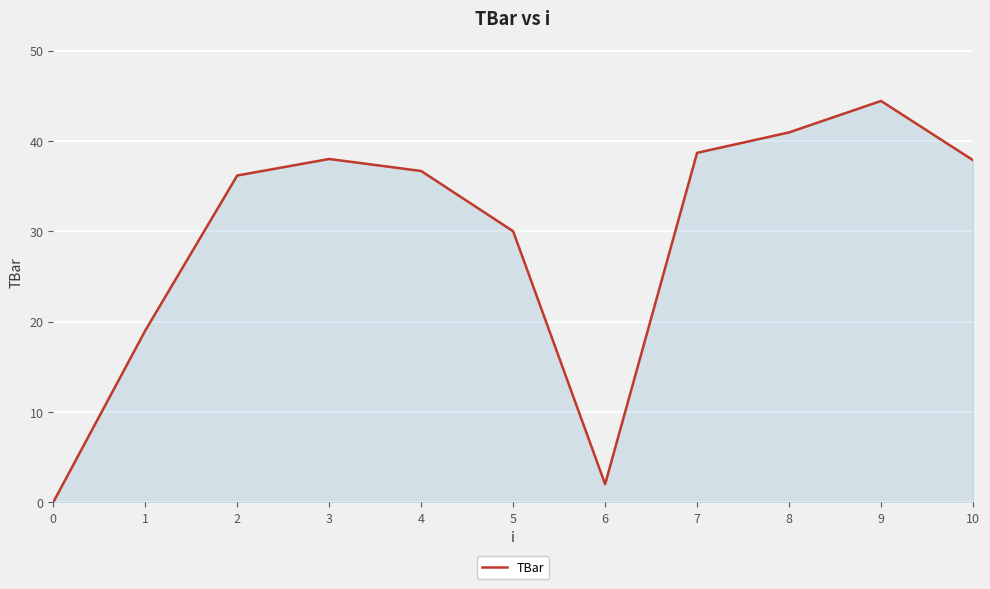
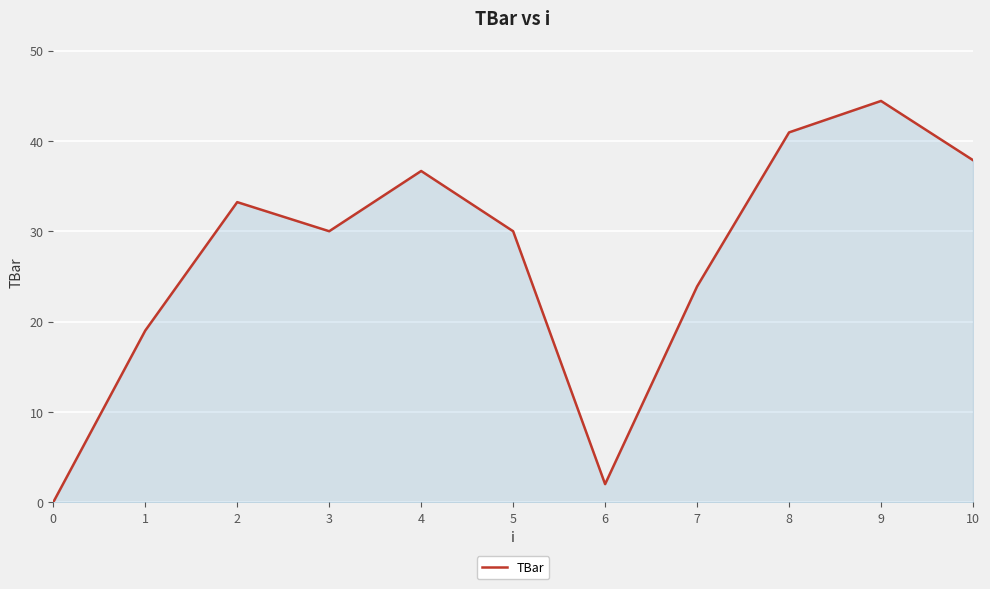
  {
    "0": 0,
    "1": 19,
-   "2": 36,
-   "3": 38,
+   "2": 33,
+   "3": 30,
    "4": 37,
    "5": 30,
    "6": 2,
-   "7": 39,
+   "7": 24,
    "8": 41,
    "9": 44,
    "10": 38
  }
